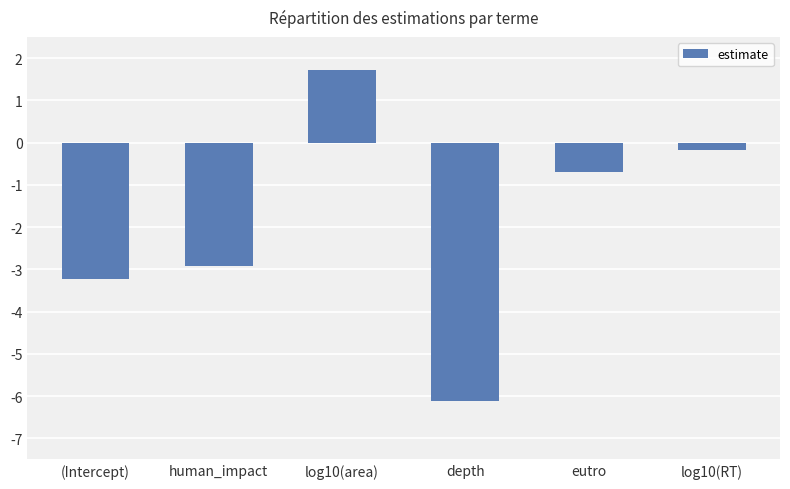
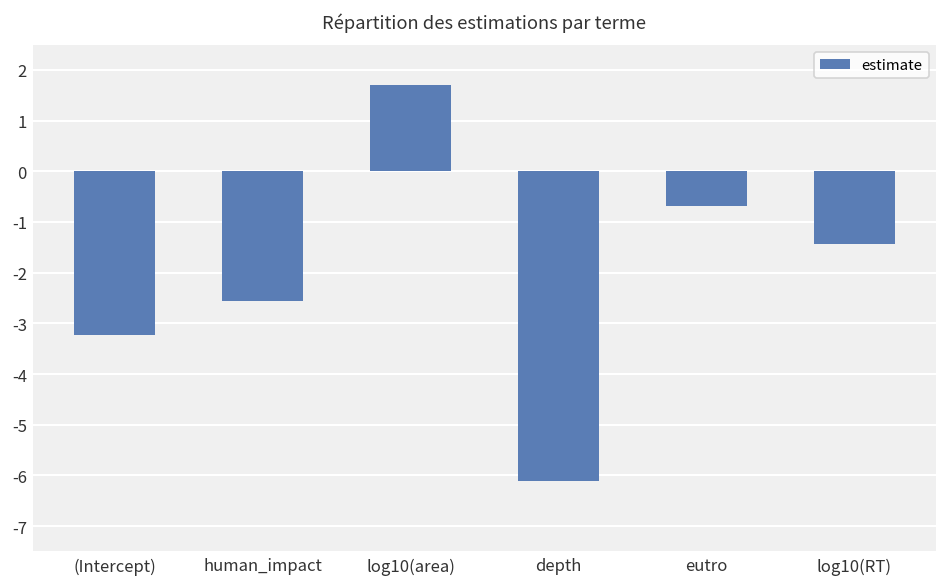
  {
    "(Intercept)": -3.2,
-   "human_impact": -2.9,
+   "human_impact": -2.6,
    "log10(area)": 1.7,
    "depth": -6.1,
    "eutro": -0.7,
-   "log10(RT)": -0.2
+   "log10(RT)": -1.4
  }
